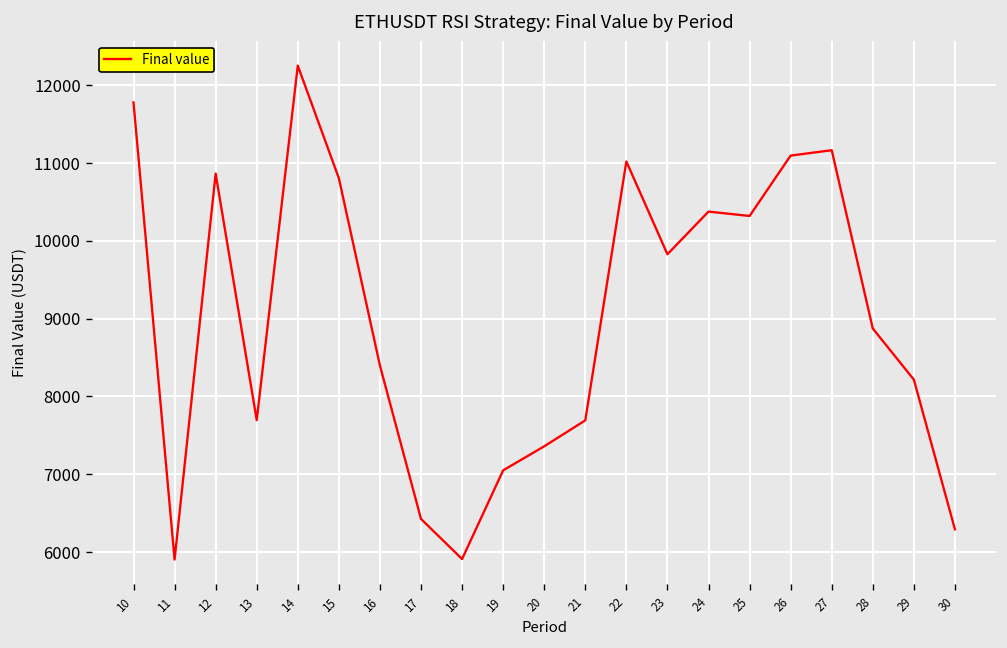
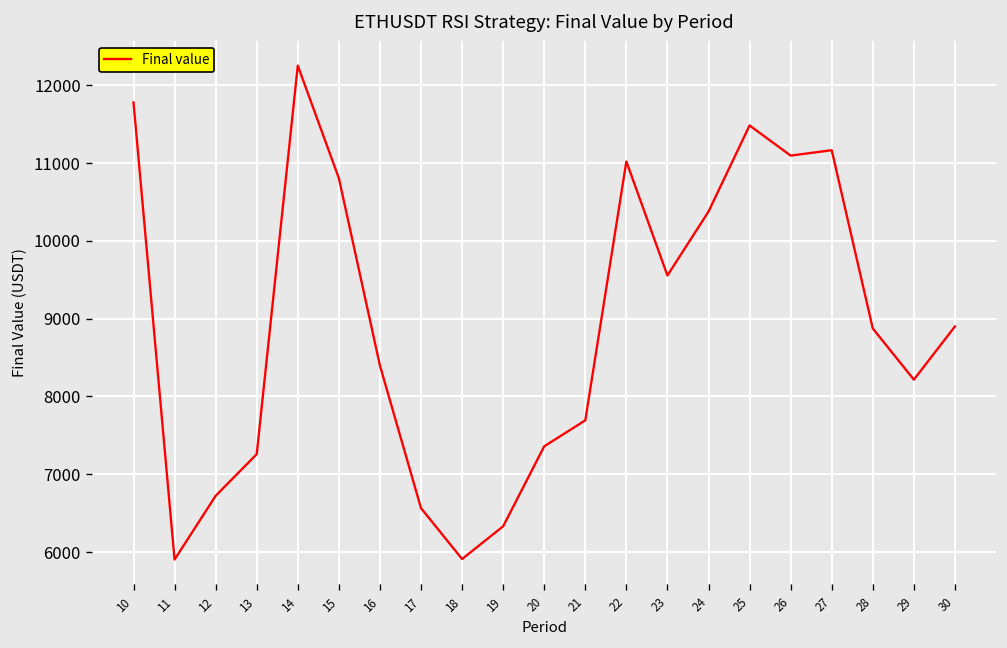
  {
    "10": 11800,
    "11": 5900,
-   "12": 10900,
-   "13": 7700,
+   "12": 6700,
+   "13": 7300,
    "14": 12300,
    "15": 10800,
    "16": 8400,
-   "17": 6400,
+   "17": 6600,
    "18": 5900,
-   "19": 7100,
+   "19": 6300,
    "20": 7400,
    "21": 7700,
    "22": 11000,
-   "23": 9800,
+   "23": 9600,
    "24": 10400,
-   "25": 10300,
+   "25": 11500,
    "26": 11100,
    "27": 11200,
    "28": 8900,
    "29": 8200,
-   "30": 6300
+   "30": 8900
  }
